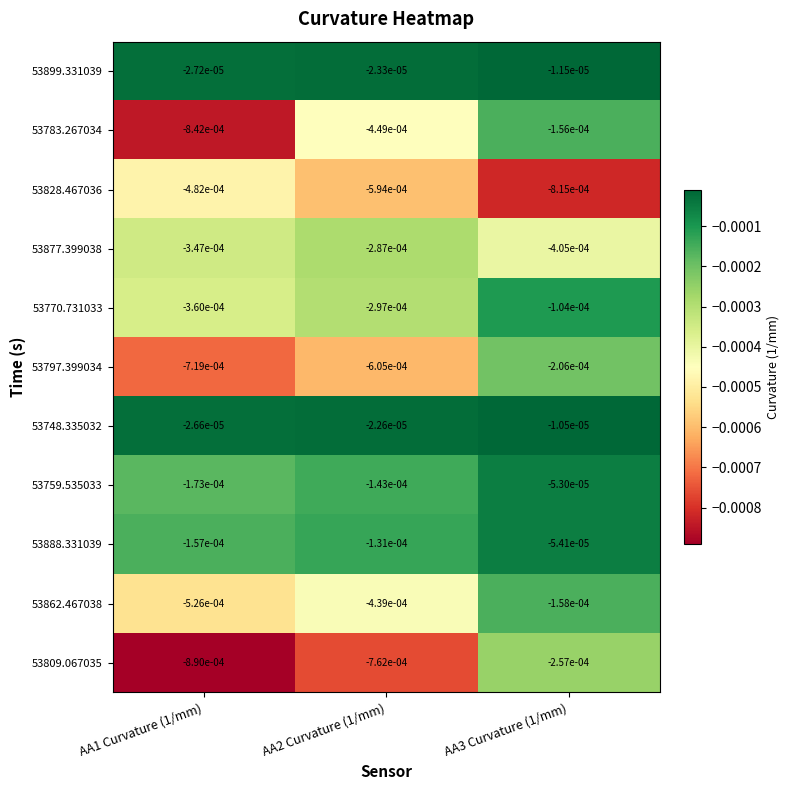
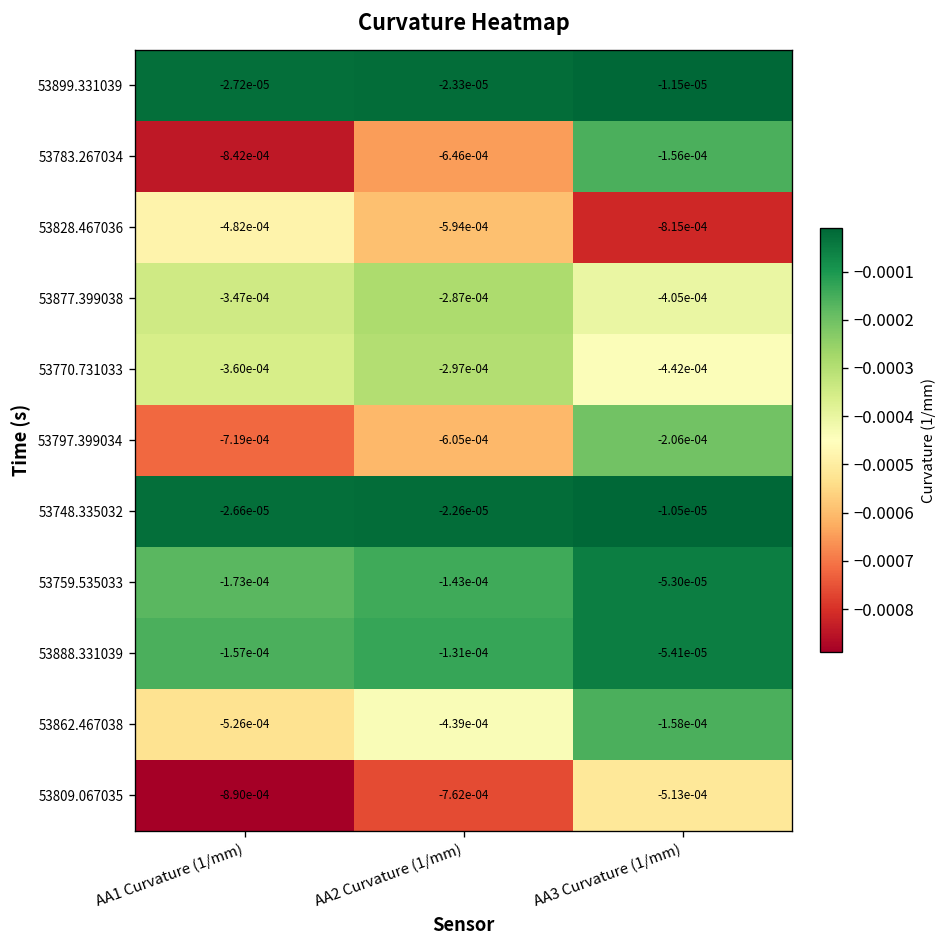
  {
    "53899.331039": {
      "AA1 Curvature (1/mm)": "-2.72e-05",
      "AA2 Curvature (1/mm)": "-2.33e-05",
      "AA3 Curvature (1/mm)": "-1.15e-05"
    },
    "53783.267034": {
      "AA1 Curvature (1/mm)": "-8.42e-04",
-     "AA2 Curvature (1/mm)": "-4.49e-04",
+     "AA2 Curvature (1/mm)": "-6.46e-04",
      "AA3 Curvature (1/mm)": "-1.56e-04"
    },
    "53828.467036": {
      "AA1 Curvature (1/mm)": "-4.82e-04",
      "AA2 Curvature (1/mm)": "-5.94e-04",
      "AA3 Curvature (1/mm)": "-8.15e-04"
    },
    "53877.399038": {
      "AA1 Curvature (1/mm)": "-3.47e-04",
      "AA2 Curvature (1/mm)": "-2.87e-04",
      "AA3 Curvature (1/mm)": "-4.05e-04"
    },
    "53770.731033": {
      "AA1 Curvature (1/mm)": "-3.60e-04",
      "AA2 Curvature (1/mm)": "-2.97e-04",
-     "AA3 Curvature (1/mm)": "-1.04e-04"
+     "AA3 Curvature (1/mm)": "-4.42e-04"
    },
    "53797.399034": {
      "AA1 Curvature (1/mm)": "-7.19e-04",
      "AA2 Curvature (1/mm)": "-6.05e-04",
      "AA3 Curvature (1/mm)": "-2.06e-04"
    },
    "53748.335032": {
      "AA1 Curvature (1/mm)": "-2.66e-05",
      "AA2 Curvature (1/mm)": "-2.26e-05",
      "AA3 Curvature (1/mm)": "-1.05e-05"
    },
    "53759.535033": {
      "AA1 Curvature (1/mm)": "-1.73e-04",
      "AA2 Curvature (1/mm)": "-1.43e-04",
      "AA3 Curvature (1/mm)": "-5.30e-05"
    },
    "53888.331039": {
      "AA1 Curvature (1/mm)": "-1.57e-04",
      "AA2 Curvature (1/mm)": "-1.31e-04",
      "AA3 Curvature (1/mm)": "-5.41e-05"
    },
    "53862.467038": {
      "AA1 Curvature (1/mm)": "-5.26e-04",
      "AA2 Curvature (1/mm)": "-4.39e-04",
      "AA3 Curvature (1/mm)": "-1.58e-04"
    },
    "53809.067035": {
      "AA1 Curvature (1/mm)": "-8.90e-04",
      "AA2 Curvature (1/mm)": "-7.62e-04",
-     "AA3 Curvature (1/mm)": "-2.57e-04"
+     "AA3 Curvature (1/mm)": "-5.13e-04"
    }
  }
